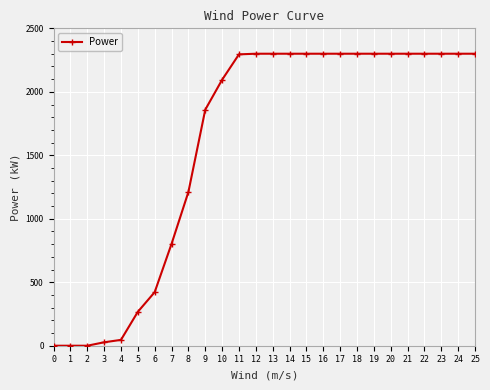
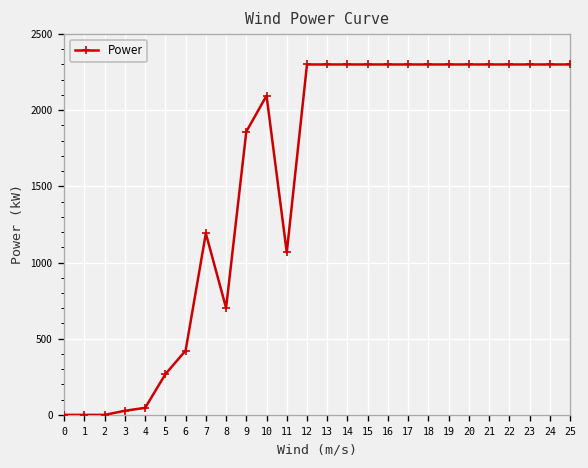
  {
    "0": 0,
    "1": 0,
    "2": 0,
    "3": 30,
    "4": 50,
    "5": 270,
    "6": 420,
-   "7": 800,
-   "8": 1210,
+   "7": 1190,
+   "8": 700,
    "9": 1860,
    "10": 2100,
-   "11": 2300,
+   "11": 1070,
    "12": 2300,
    "13": 2300,
    "14": 2300,
    "15": 2300,
    "16": 2300,
    "17": 2300,
    "18": 2300,
    "19": 2300,
    "20": 2300,
    "21": 2300,
    "22": 2300,
    "23": 2300,
    "24": 2300,
    "25": 2300
  }
